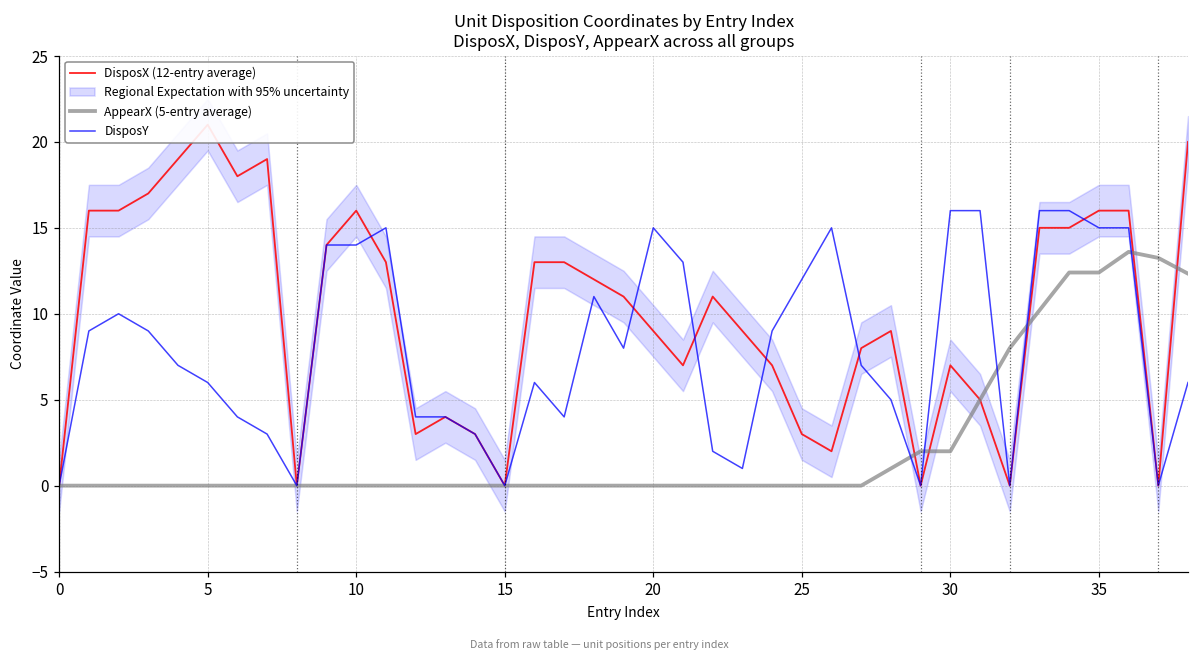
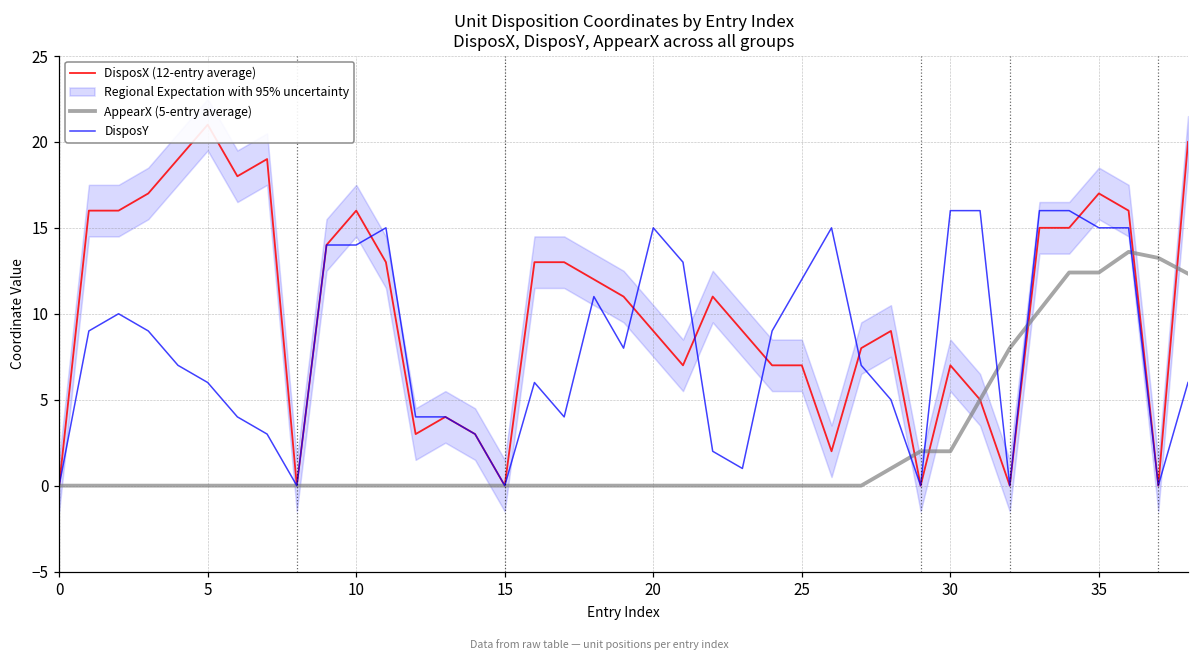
  {
    "DisposX (12-entry average)": {
      "10": 16,
      "20": 9,
-     "25": 3,
+     "25": 7,
      "30": 7,
-     "35": 16
+     "35": 17
    },
    "AppearX (5-entry average)": {
      "5": 0,
      "10": 0,
      "20": 0,
      "25": 0,
      "30": 2,
      "35": 12.4
    }
  }
